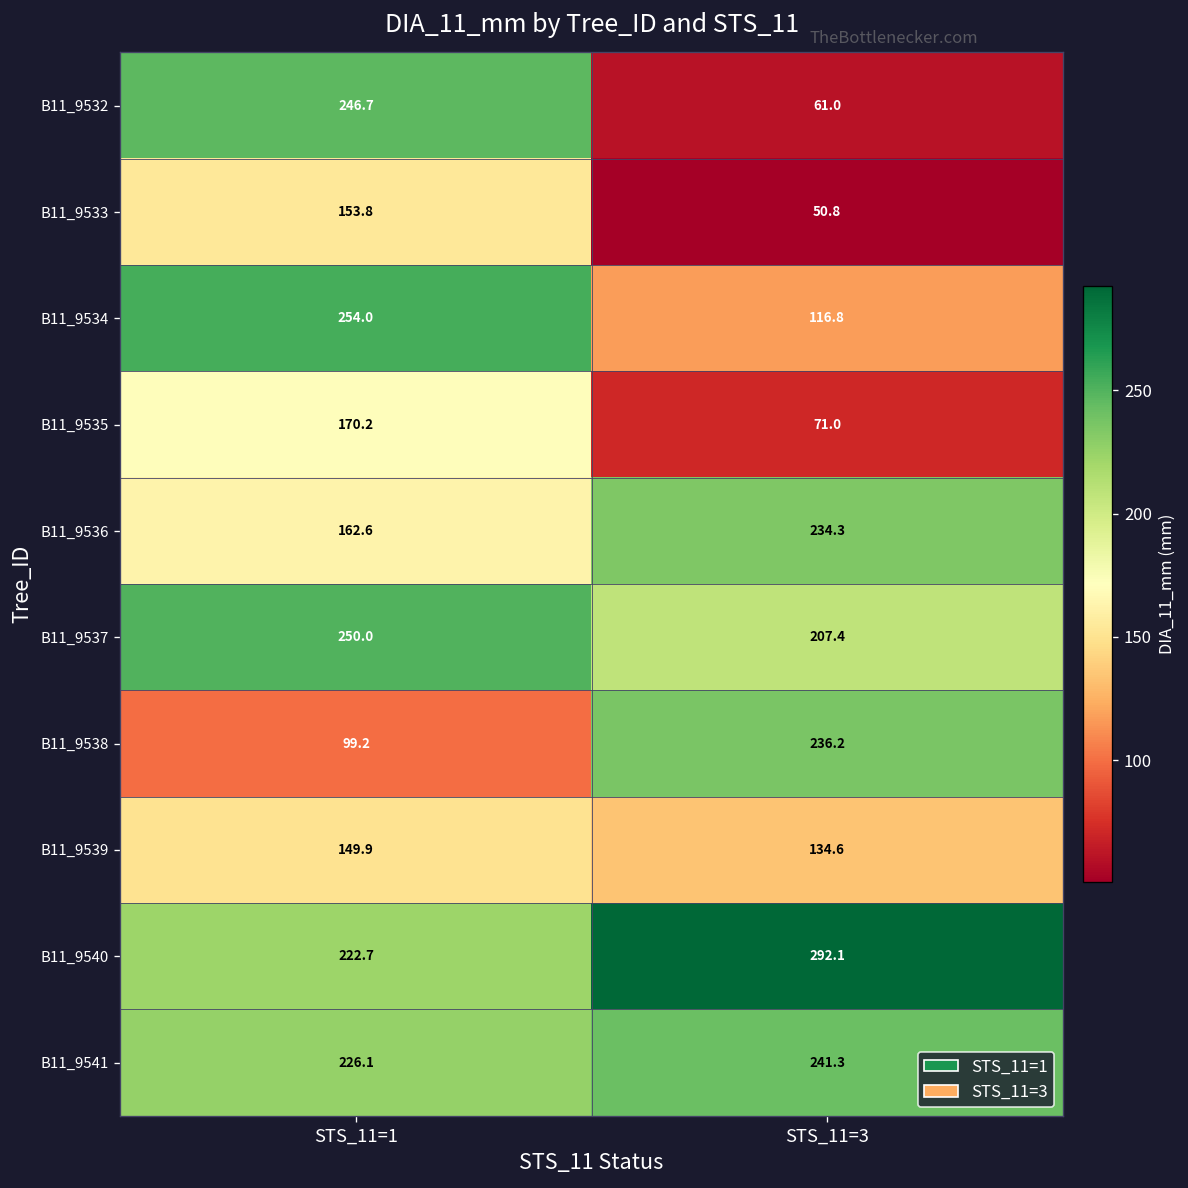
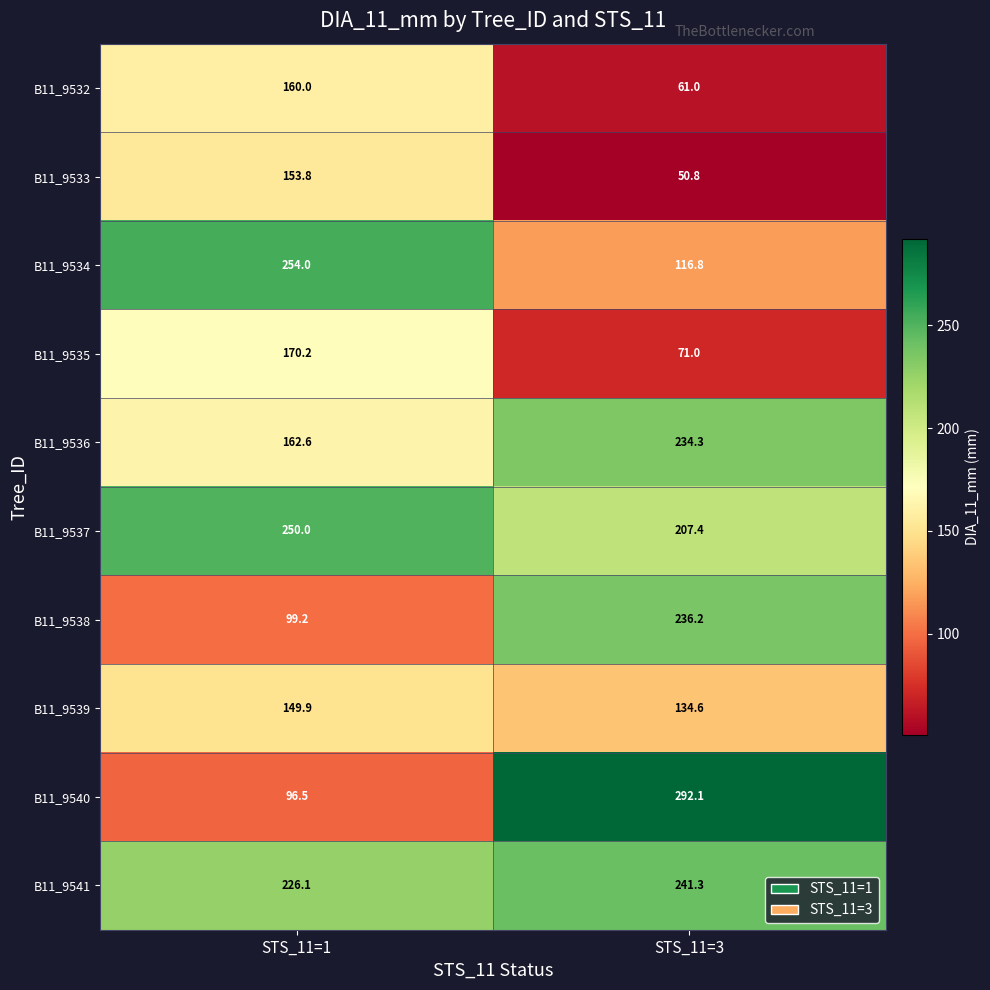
  {
    "B11_9532": {
-     "STS_11=1": 246.7,
+     "STS_11=1": 160.0,
      "STS_11=3": 61.0
    },
    "B11_9533": {
      "STS_11=1": 153.8,
      "STS_11=3": 50.8
    },
    "B11_9534": {
      "STS_11=1": 254.0,
      "STS_11=3": 116.8
    },
    "B11_9535": {
      "STS_11=1": 170.2,
      "STS_11=3": 71.0
    },
    "B11_9536": {
      "STS_11=1": 162.6,
      "STS_11=3": 234.3
    },
    "B11_9537": {
      "STS_11=1": 250.0,
      "STS_11=3": 207.4
    },
    "B11_9538": {
      "STS_11=1": 99.2,
      "STS_11=3": 236.2
    },
    "B11_9539": {
      "STS_11=1": 149.9,
      "STS_11=3": 134.6
    },
    "B11_9540": {
-     "STS_11=1": 222.7,
+     "STS_11=1": 96.5,
      "STS_11=3": 292.1
    },
    "B11_9541": {
      "STS_11=1": 226.1,
      "STS_11=3": 241.3
    }
  }
